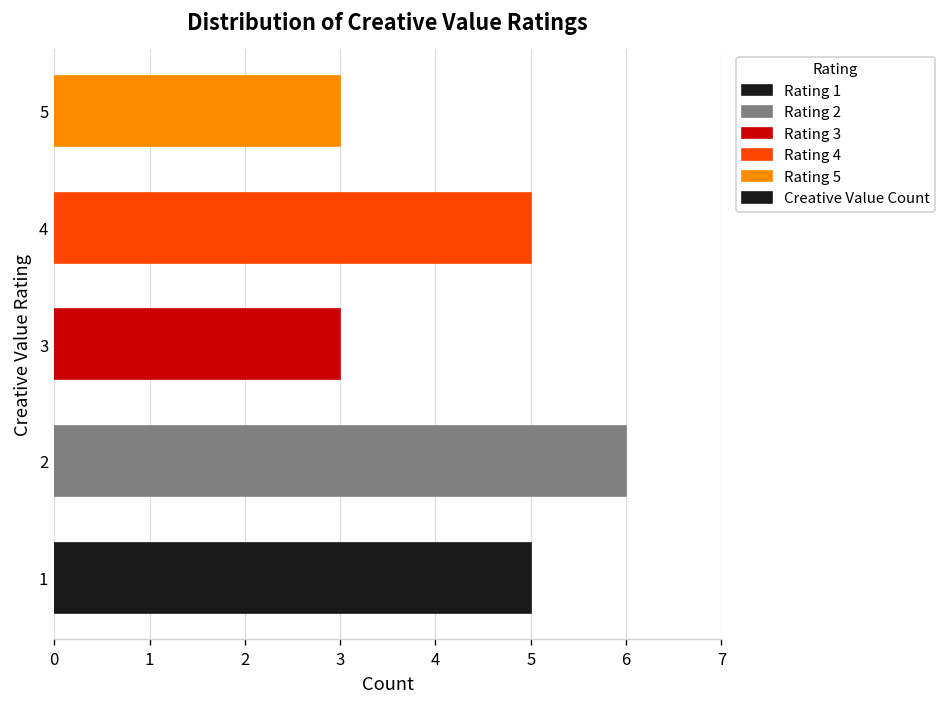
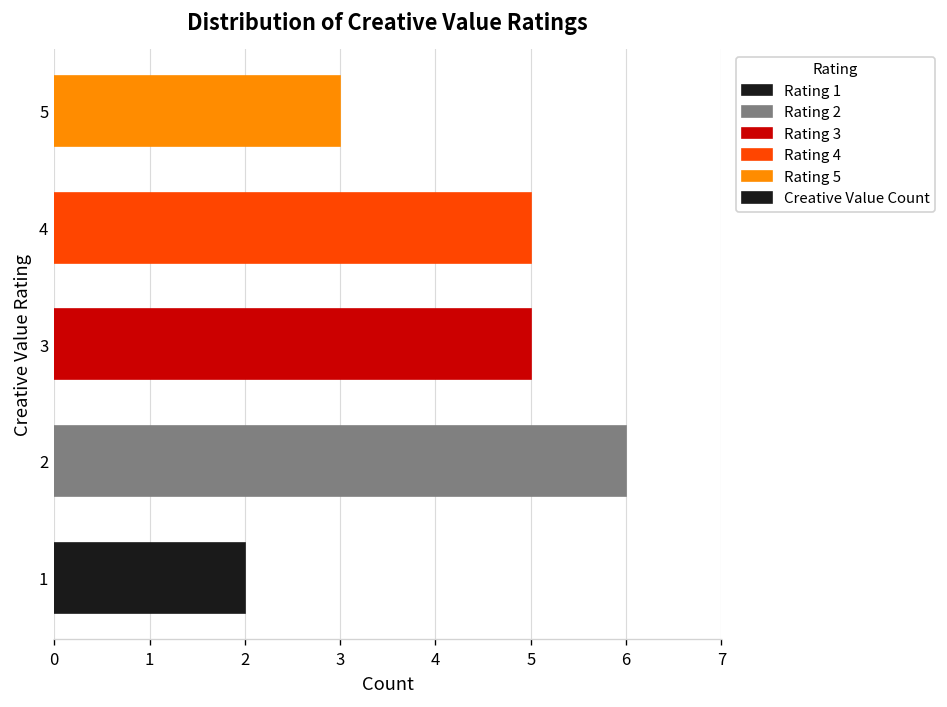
  {
    "5": 3,
    "4": 5,
-   "3": 3,
+   "3": 5,
    "2": 6,
-   "1": 5
+   "1": 2
  }
